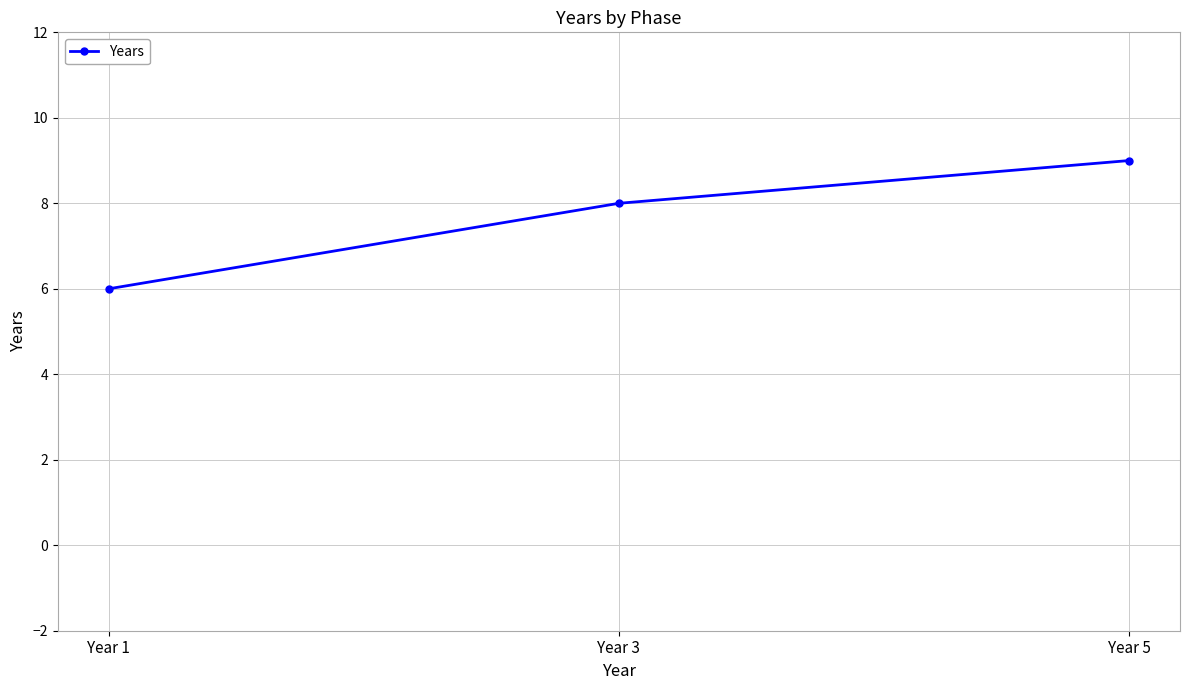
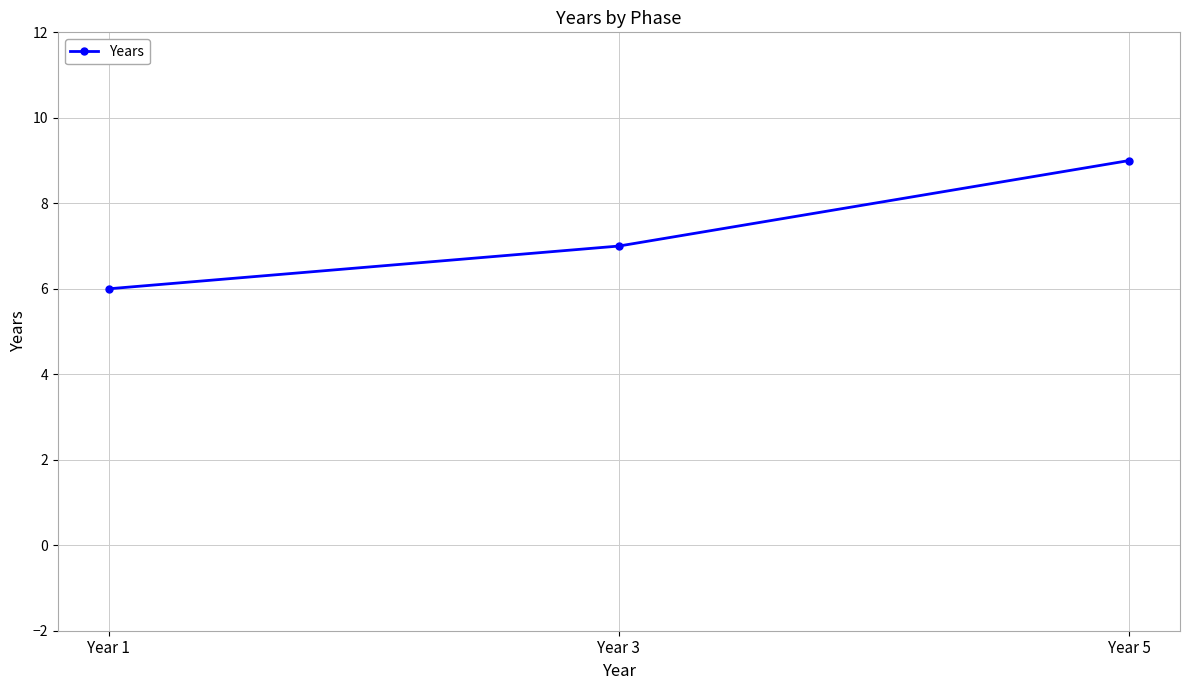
  {
    "Year 1": 6,
-   "Year 3": 8,
+   "Year 3": 7,
    "Year 5": 9
  }
